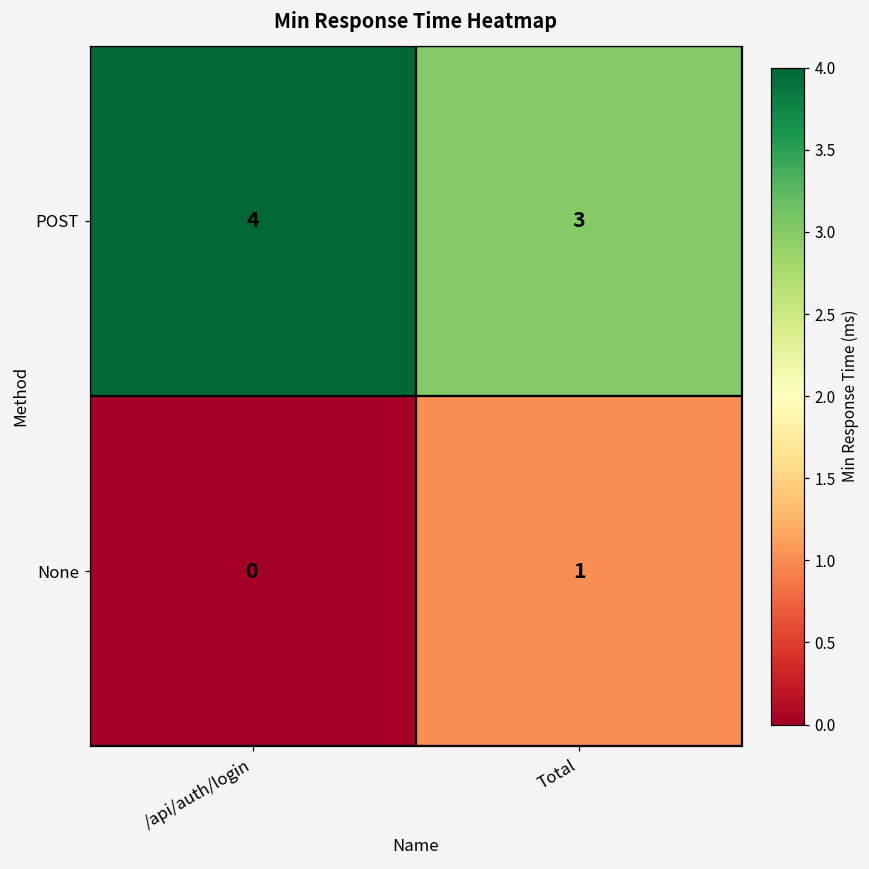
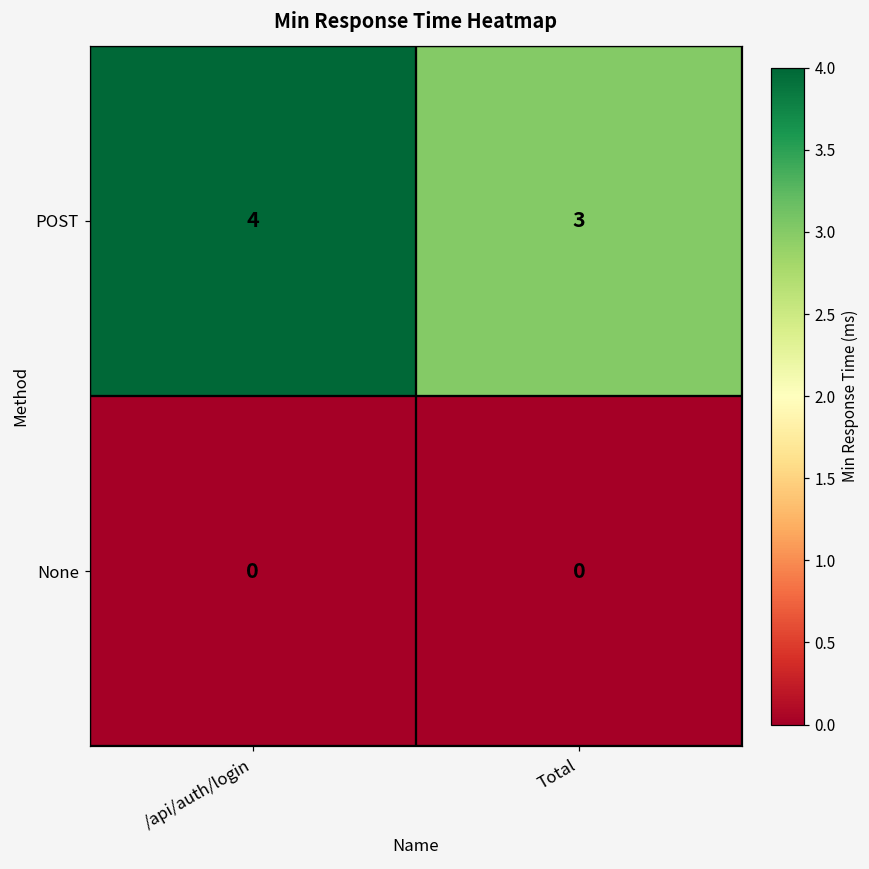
  {
    "POST": {
      "/api/auth/login": 4,
      "Total": 3
    },
    "None": {
      "/api/auth/login": 0,
-     "Total": 1
+     "Total": 0
    }
  }
